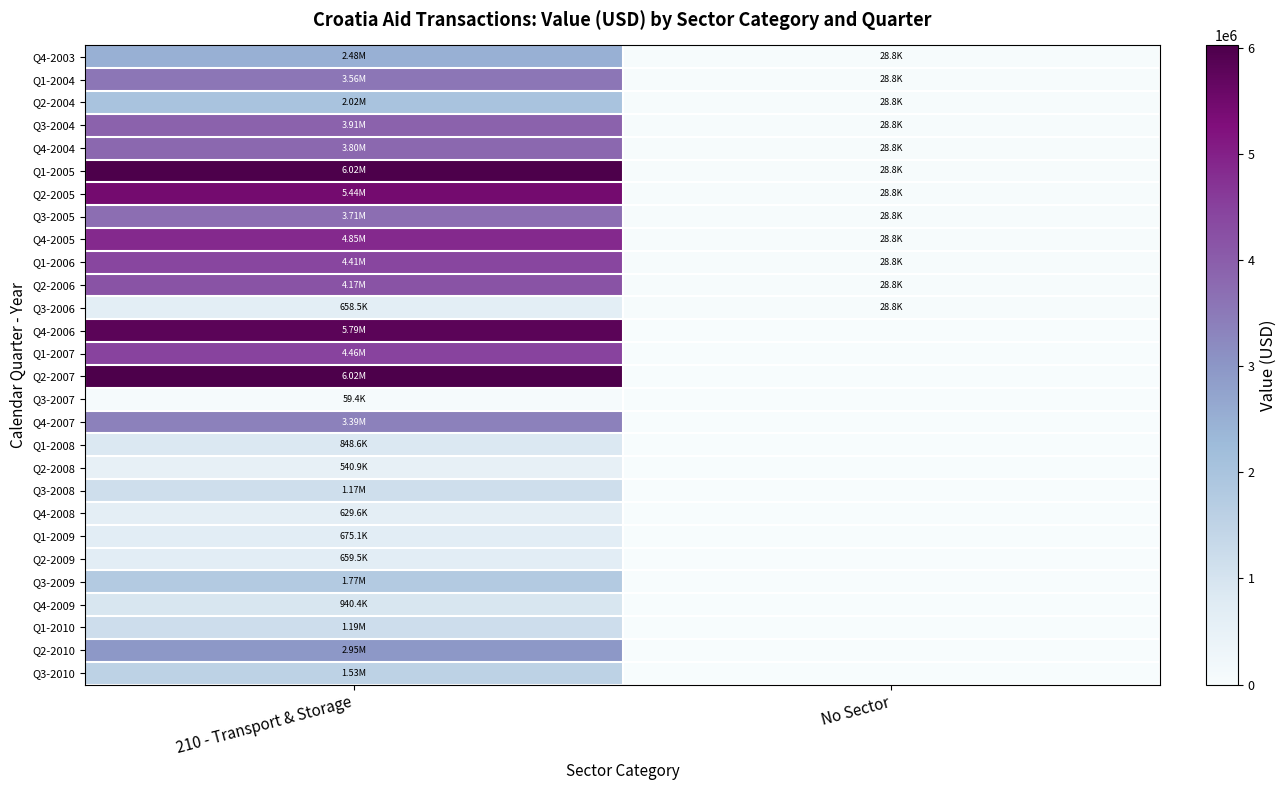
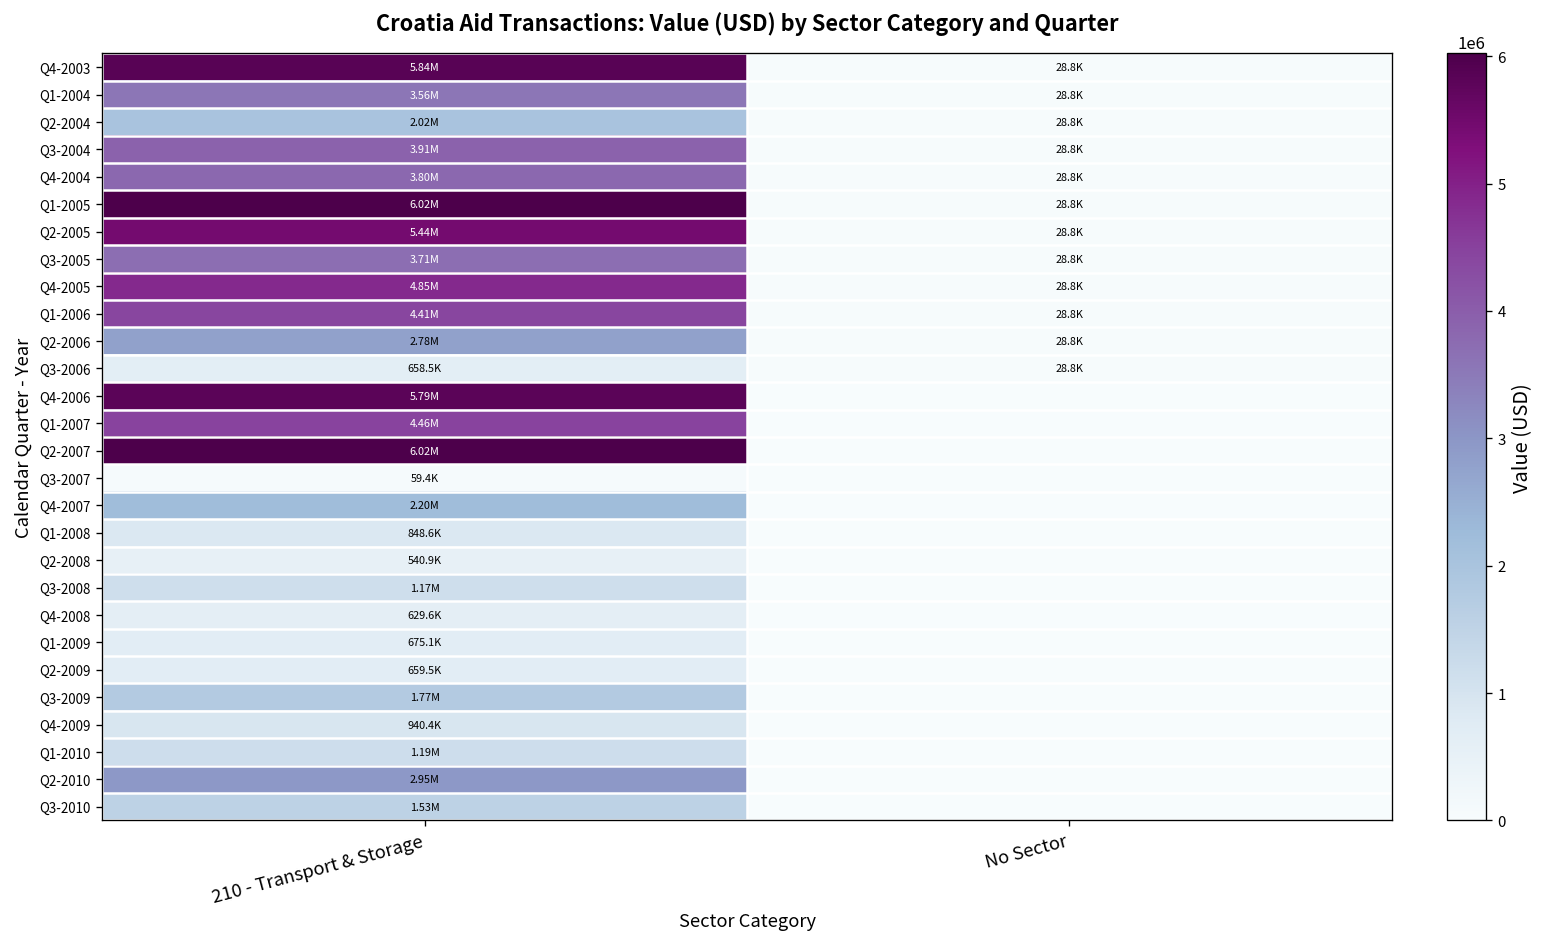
  {
    "Q4-2003": {
-     "210 - Transport & Storage": "2.48M",
+     "210 - Transport & Storage": "5.84M",
      "No Sector": "28.8K"
    },
    "Q1-2004": {
      "210 - Transport & Storage": "3.56M",
      "No Sector": "28.8K"
    },
    "Q2-2004": {
      "210 - Transport & Storage": "2.02M",
      "No Sector": "28.8K"
    },
    "Q3-2004": {
      "210 - Transport & Storage": "3.91M",
      "No Sector": "28.8K"
    },
    "Q4-2004": {
      "210 - Transport & Storage": "3.80M",
      "No Sector": "28.8K"
    },
    "Q1-2005": {
      "210 - Transport & Storage": "6.02M",
      "No Sector": "28.8K"
    },
    "Q2-2005": {
      "210 - Transport & Storage": "5.44M",
      "No Sector": "28.8K"
    },
    "Q3-2005": {
      "210 - Transport & Storage": "3.71M",
      "No Sector": "28.8K"
    },
    "Q4-2005": {
      "210 - Transport & Storage": "4.85M",
      "No Sector": "28.8K"
    },
    "Q1-2006": {
      "210 - Transport & Storage": "4.41M",
      "No Sector": "28.8K"
    },
    "Q2-2006": {
-     "210 - Transport & Storage": "4.17M",
+     "210 - Transport & Storage": "2.78M",
      "No Sector": "28.8K"
    },
    "Q3-2006": {
      "210 - Transport & Storage": "658.5K",
      "No Sector": "28.8K"
    },
    "Q4-2006": {
      "210 - Transport & Storage": "5.79M"
    },
    "Q1-2007": {
      "210 - Transport & Storage": "4.46M"
    },
    "Q2-2007": {
      "210 - Transport & Storage": "6.02M"
    },
    "Q3-2007": {
      "210 - Transport & Storage": "59.4K"
    },
    "Q4-2007": {
-     "210 - Transport & Storage": "3.39M"
+     "210 - Transport & Storage": "2.20M"
    },
    "Q1-2008": {
      "210 - Transport & Storage": "848.6K"
    },
    "Q2-2008": {
      "210 - Transport & Storage": "540.9K"
    },
    "Q3-2008": {
      "210 - Transport & Storage": "1.17M"
    },
    "Q4-2008": {
      "210 - Transport & Storage": "629.6K"
    },
    "Q1-2009": {
      "210 - Transport & Storage": "675.1K"
    },
    "Q2-2009": {
      "210 - Transport & Storage": "659.5K"
    },
    "Q3-2009": {
      "210 - Transport & Storage": "1.77M"
    },
    "Q4-2009": {
      "210 - Transport & Storage": "940.4K"
    },
    "Q1-2010": {
      "210 - Transport & Storage": "1.19M"
    },
    "Q2-2010": {
      "210 - Transport & Storage": "2.95M"
    },
    "Q3-2010": {
      "210 - Transport & Storage": "1.53M"
    }
  }
